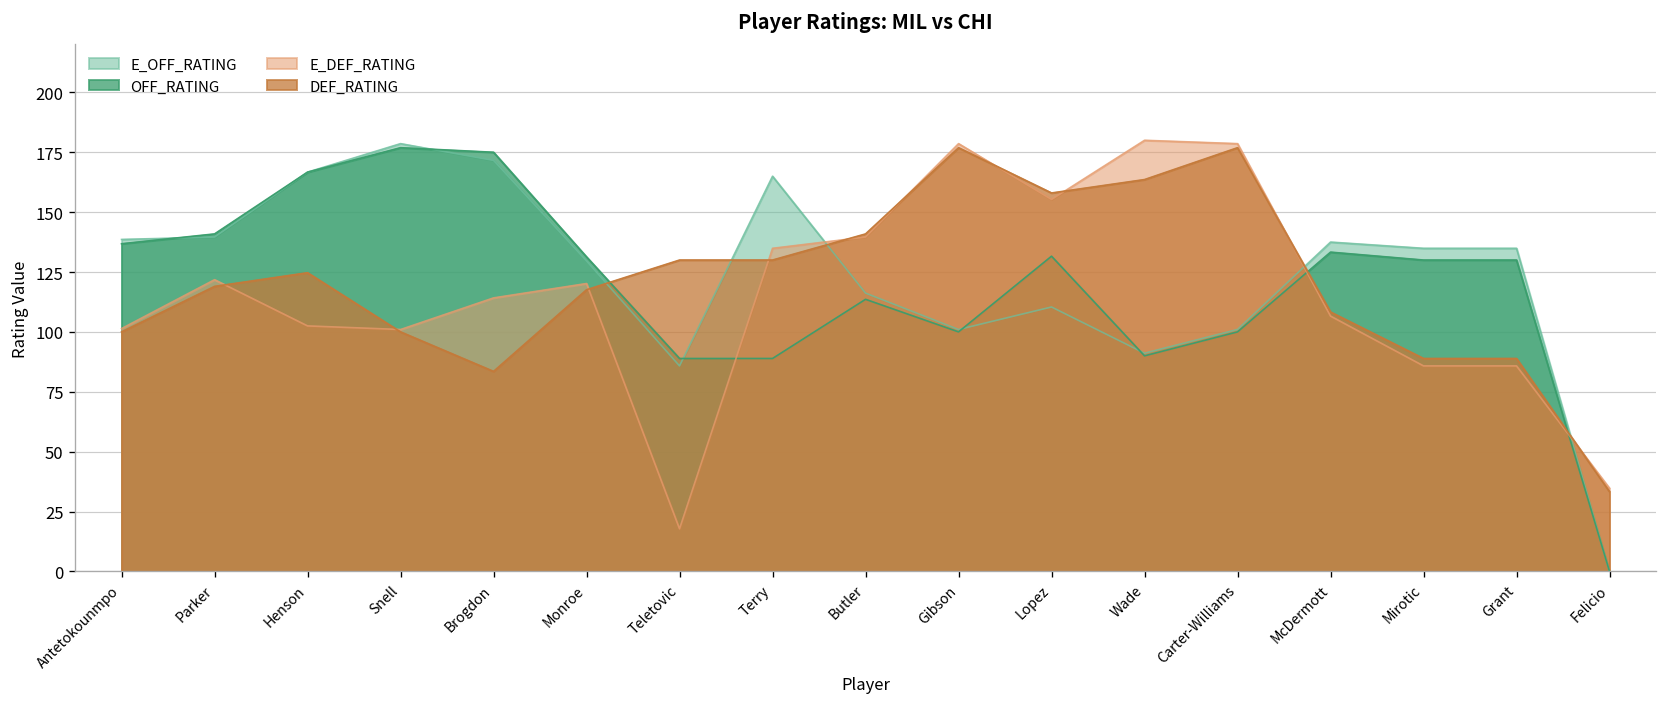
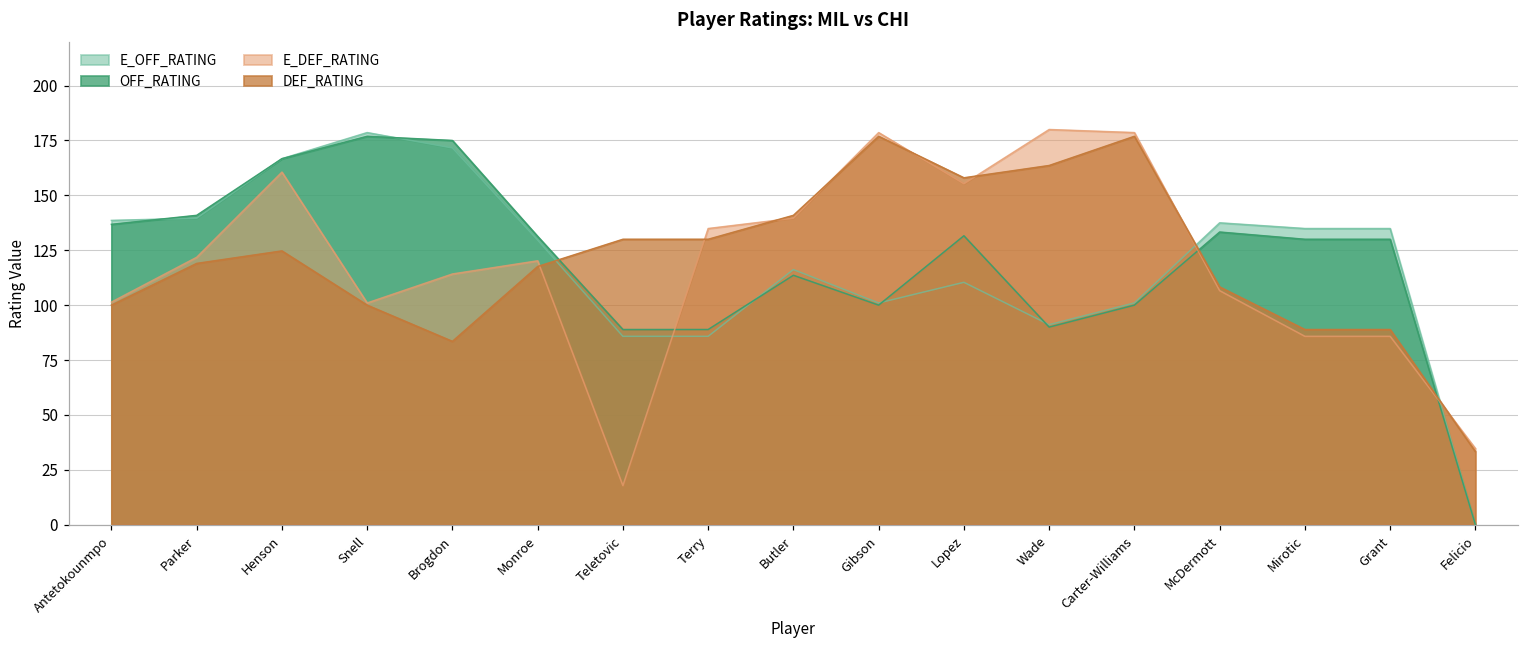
  {
    "E_OFF_RATING": {
      "Antetokounmpo": 139,
      "Parker": 140,
      "Snell": 179,
      "Brogdon": 172,
      "Monroe": 130,
      "Teletovic": 86,
-     "Terry": 165,
+     "Terry": 86,
      "Butler": 116,
      "Lopez": 110,
      "McDermott": 138,
      "Mirotic": 135,
      "Grant": 135
    },
    "OFF_RATING": {
      "Antetokounmpo": 137,
      "Parker": 141,
      "Snell": 177,
      "Brogdon": 175,
      "Monroe": 131,
      "Teletovic": 89,
      "Terry": 89,
      "Butler": 114,
      "Lopez": 132,
      "McDermott": 133,
      "Mirotic": 130,
      "Grant": 130
    },
    "E_DEF_RATING": {
      "Antetokounmpo": 101,
      "Parker": 122,
-     "Henson": 103,
+     "Henson": 161,
      "Brogdon": 114,
      "Monroe": 120,
      "Teletovic": 18,
      "Terry": 135,
      "Butler": 140,
      "Gibson": 179,
      "Lopez": 155,
      "Wade": 180,
      "Carter-Williams": 179,
      "McDermott": 107,
      "Mirotic": 86,
      "Grant": 86,
      "Felicio": 35
    },
    "DEF_RATING": {
      "Antetokounmpo": 100,
      "Parker": 119,
      "Henson": 125,
      "Brogdon": 84,
      "Monroe": 118,
      "Teletovic": 130,
      "Terry": 130,
      "Butler": 141,
      "Gibson": 177,
      "Lopez": 158,
      "Wade": 164,
      "Carter-Williams": 177,
      "McDermott": 108,
      "Mirotic": 89,
      "Grant": 89,
      "Felicio": 33
    }
  }
